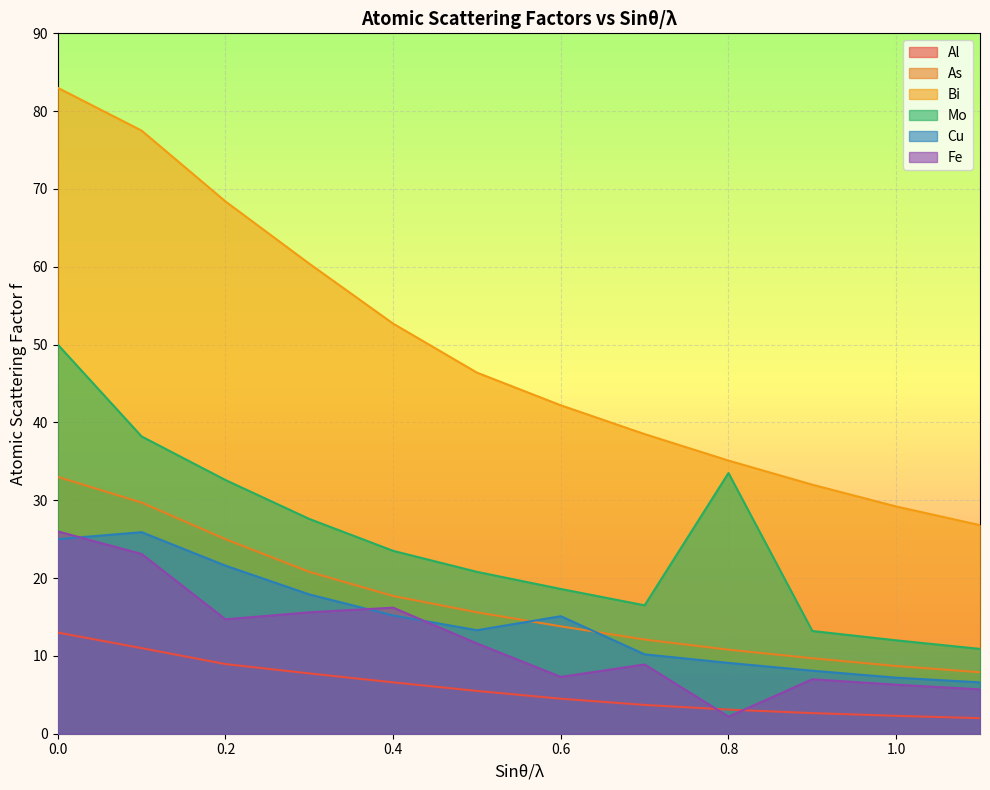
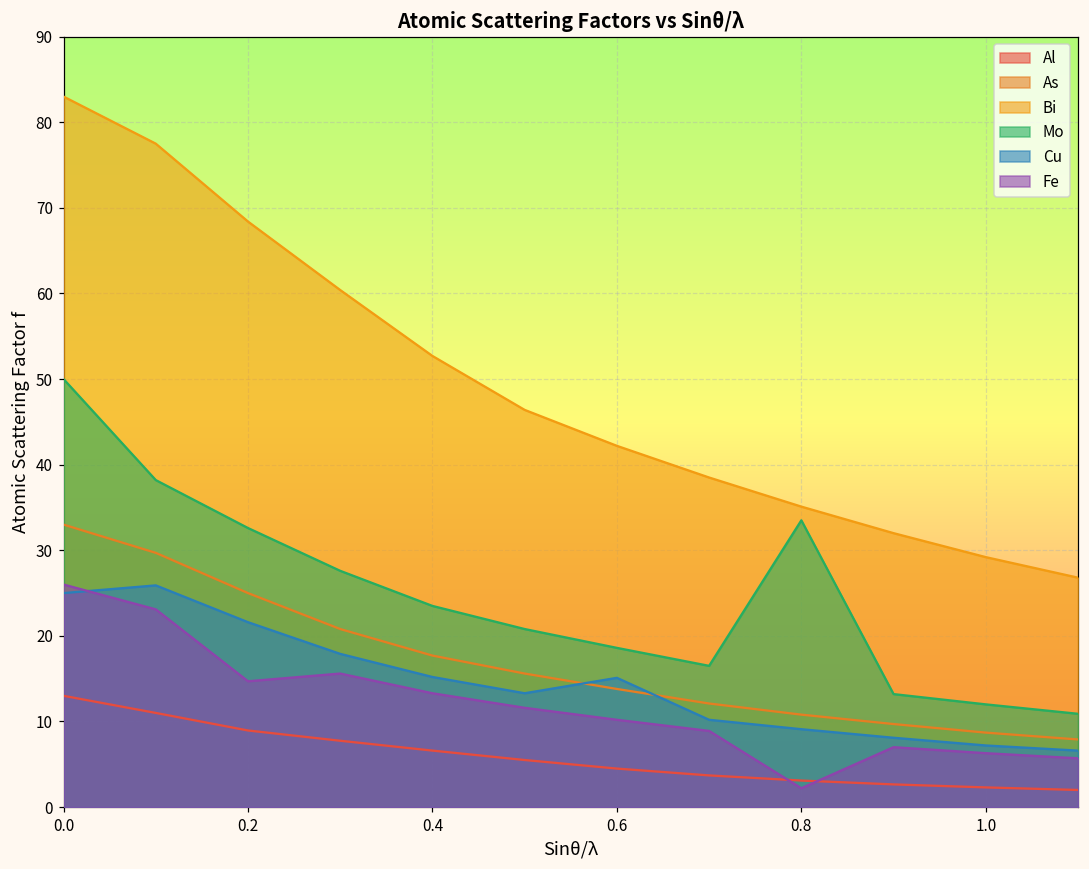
  {
    "Mo": {
      "0.0": 50,
      "0.2": 33,
      "0.4": 24,
      "0.6": 19,
      "0.8": 34,
      "1.0": 12
    },
    "Cu": {
      "0.0": 25,
      "0.2": 22,
      "0.4": 15,
      "0.6": 15,
      "0.8": 9,
      "1.0": 7
    },
    "Fe": {
      "0.0": 26,
      "0.2": 15,
-     "0.4": 16,
-     "0.6": 7,
+     "0.4": 13,
+     "0.6": 10,
      "0.8": 2,
      "1.0": 6
    }
  }
